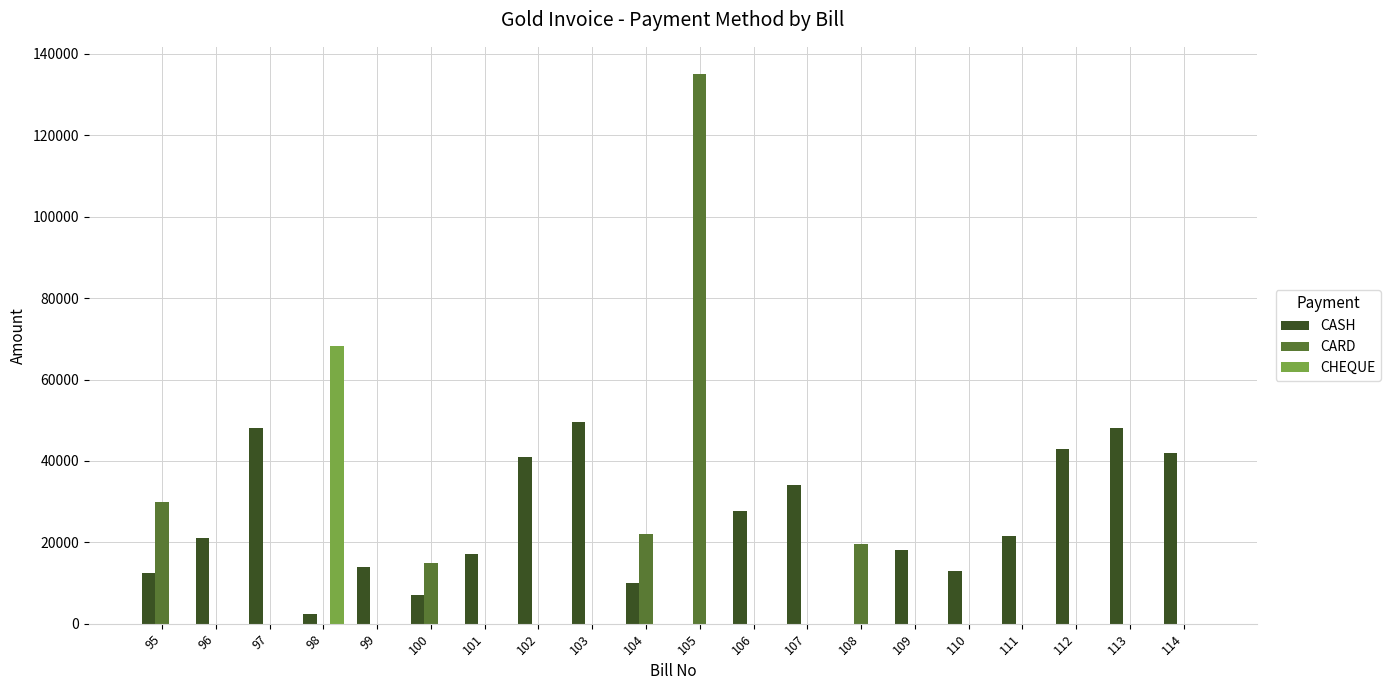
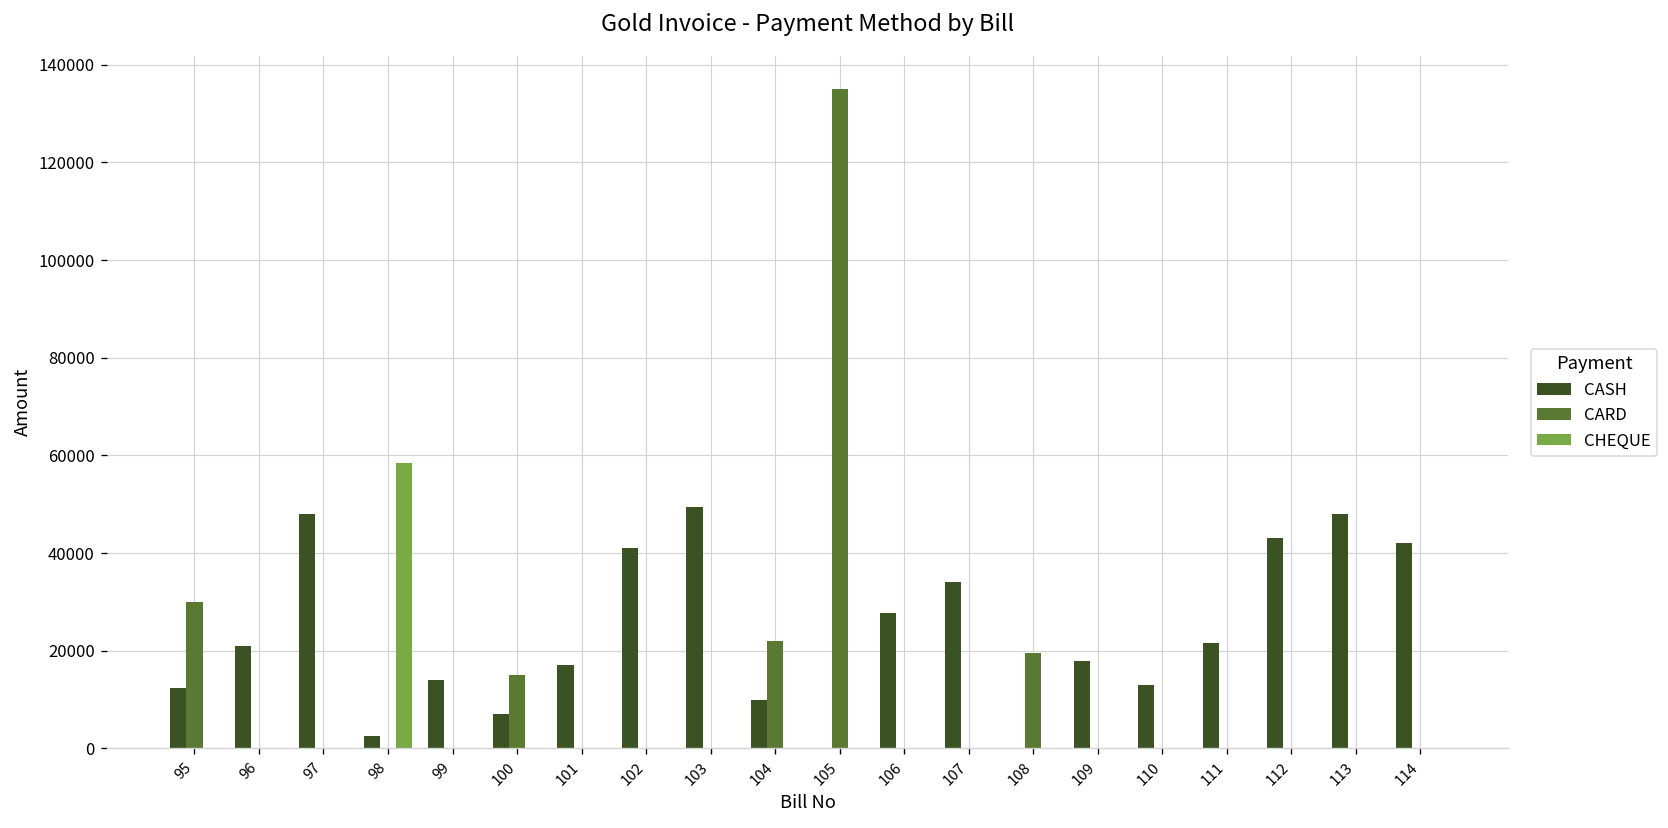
  {
    "CHEQUE": {
      "95": 0,
      "96": 0,
      "97": 0,
-     "98": 68000,
+     "98": 59000,
      "99": 0,
      "100": 0,
      "101": 0,
      "102": 0,
      "103": 0,
      "104": 0,
      "105": 0,
      "106": 0,
      "107": 0,
      "108": 0,
      "109": 0,
      "110": 0,
      "111": 0,
      "112": 0,
      "113": 0,
      "114": 0
    }
  }
